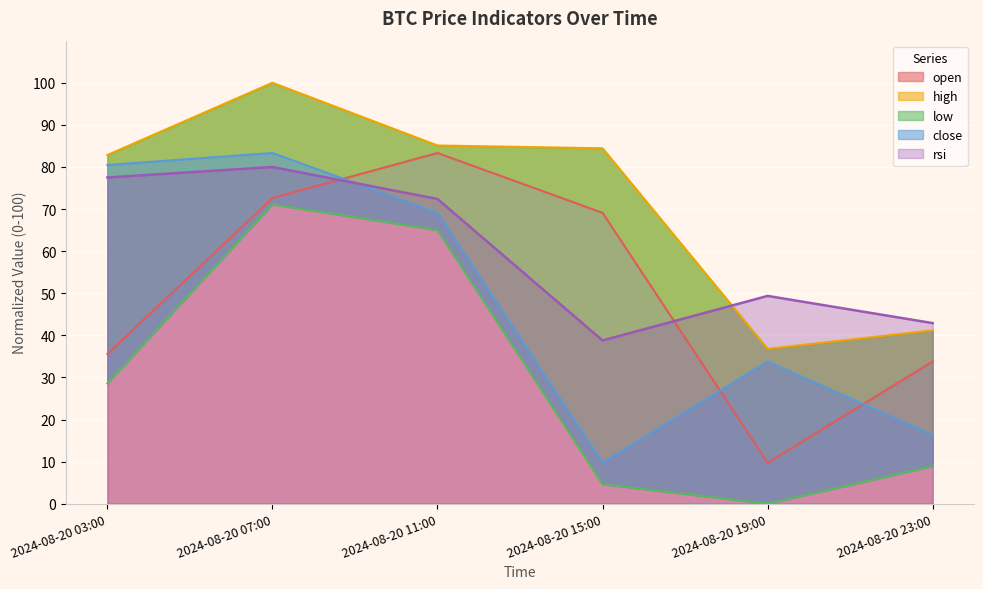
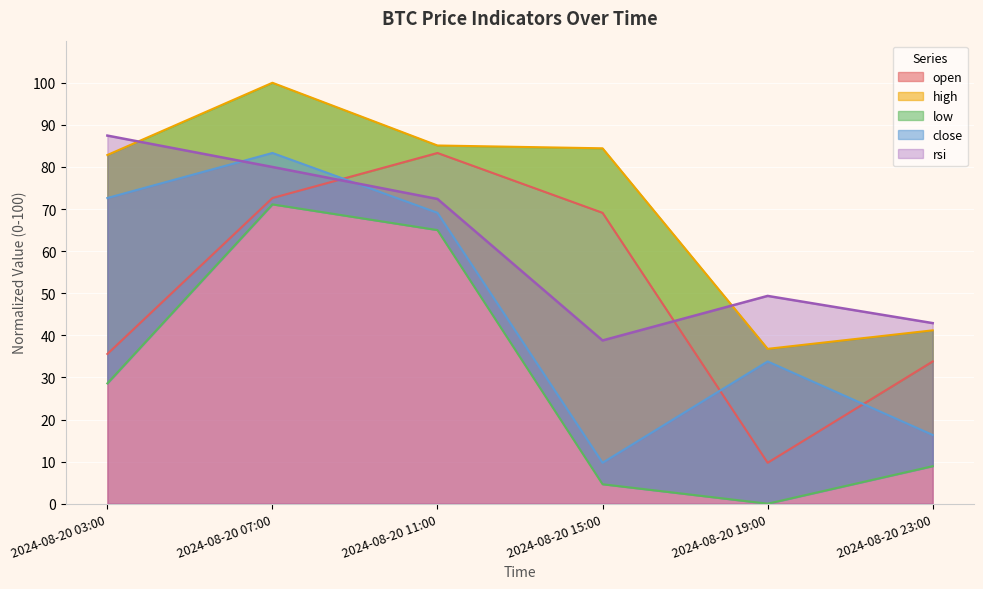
  {
    "open": {
      "2024-08-20 03:00": 36,
      "2024-08-20 07:00": 73,
      "2024-08-20 11:00": 83,
      "2024-08-20 15:00": 69,
      "2024-08-20 19:00": 10,
      "2024-08-20 23:00": 34
    },
    "close": {
-     "2024-08-20 03:00": 80,
+     "2024-08-20 03:00": 73,
      "2024-08-20 07:00": 83,
      "2024-08-20 11:00": 69,
      "2024-08-20 15:00": 10,
      "2024-08-20 19:00": 34,
      "2024-08-20 23:00": 16
    },
    "rsi": {
-     "2024-08-20 03:00": 77,
+     "2024-08-20 03:00": 87,
      "2024-08-20 07:00": 80,
      "2024-08-20 11:00": 72,
      "2024-08-20 15:00": 39,
      "2024-08-20 19:00": 49,
      "2024-08-20 23:00": 43
    }
  }
